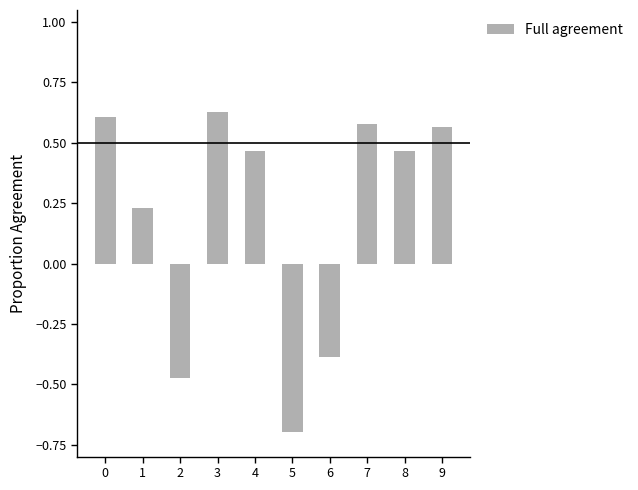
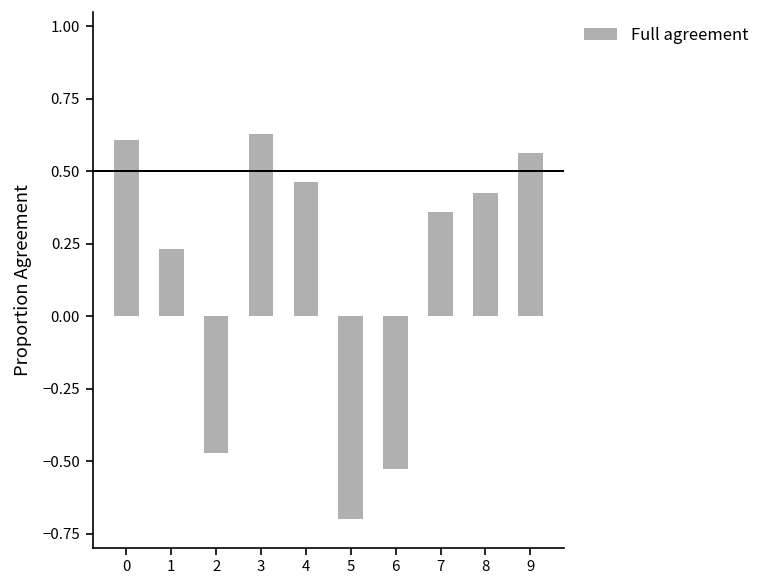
  {
    "0": 0.61,
    "1": 0.23,
    "2": -0.47,
    "3": 0.63,
    "4": 0.46,
    "5": -0.70,
-   "6": -0.39,
-   "7": 0.58,
-   "8": 0.47,
+   "6": -0.53,
+   "7": 0.36,
+   "8": 0.42,
    "9": 0.56
  }
